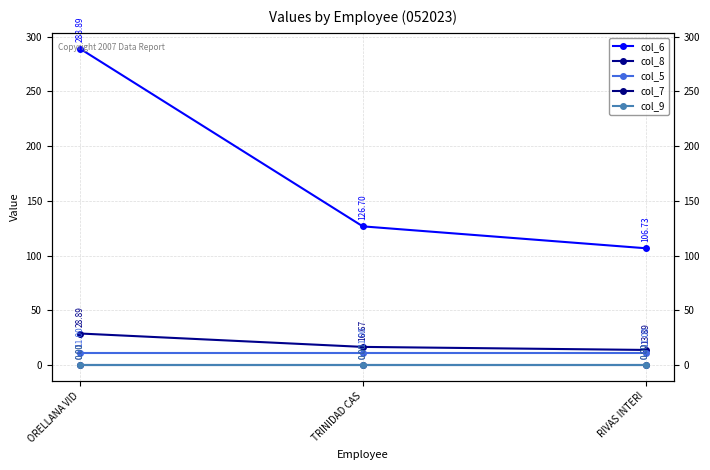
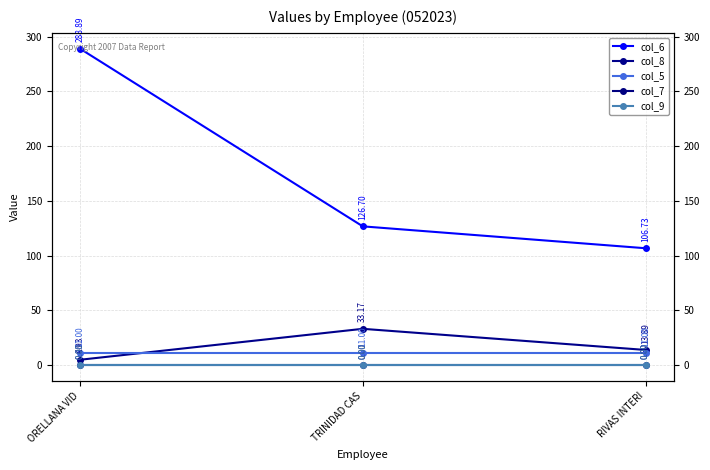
  {
    "col_6": {
      "ORELLANA VID": 288.89,
      "TRINIDAD CAS": 126.70,
      "RIVAS INTERI": 106.73
    },
    "col_8": {
-     "ORELLANA VID": 28.89,
-     "TRINIDAD CAS": 16.67
+     "ORELLANA VID": 4.93,
+     "TRINIDAD CAS": 33.17
    }
  }
